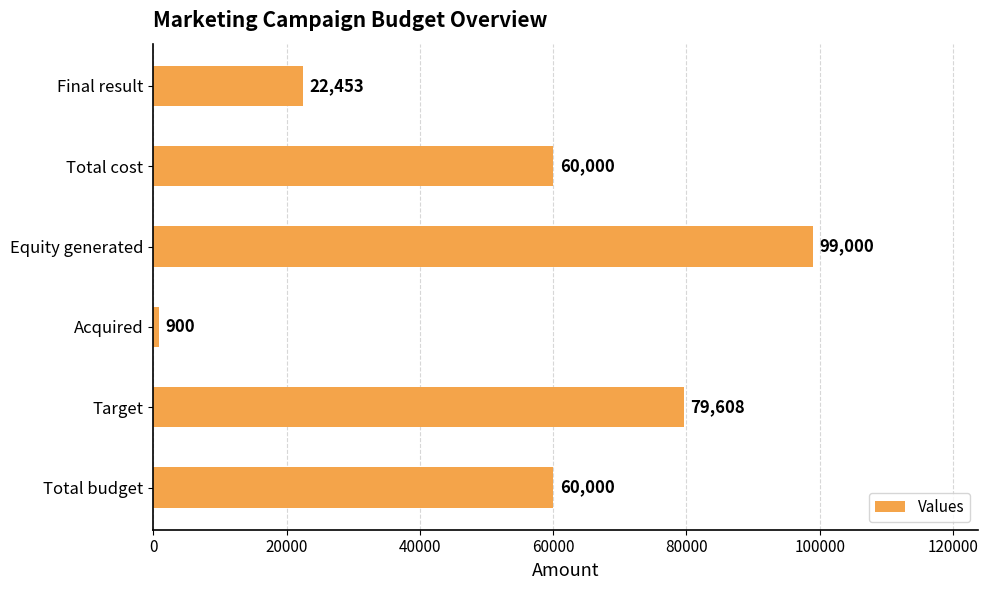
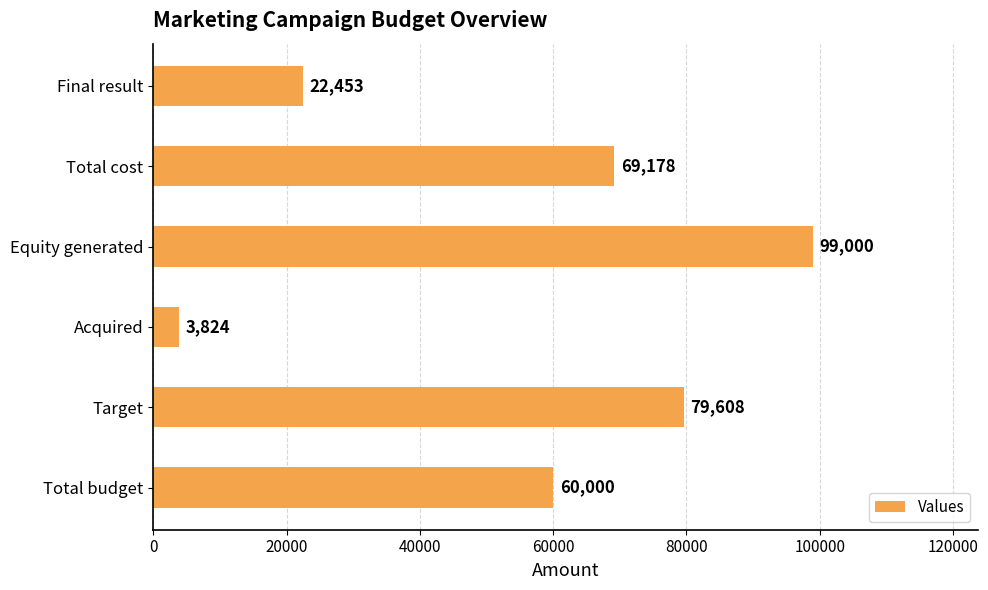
  {
    "Final result": "22,453",
-   "Total cost": "60,000",
+   "Total cost": "69,178",
    "Equity generated": "99,000",
-   "Acquired": "900",
+   "Acquired": "3,824",
    "Target": "79,608",
    "Total budget": "60,000"
  }
